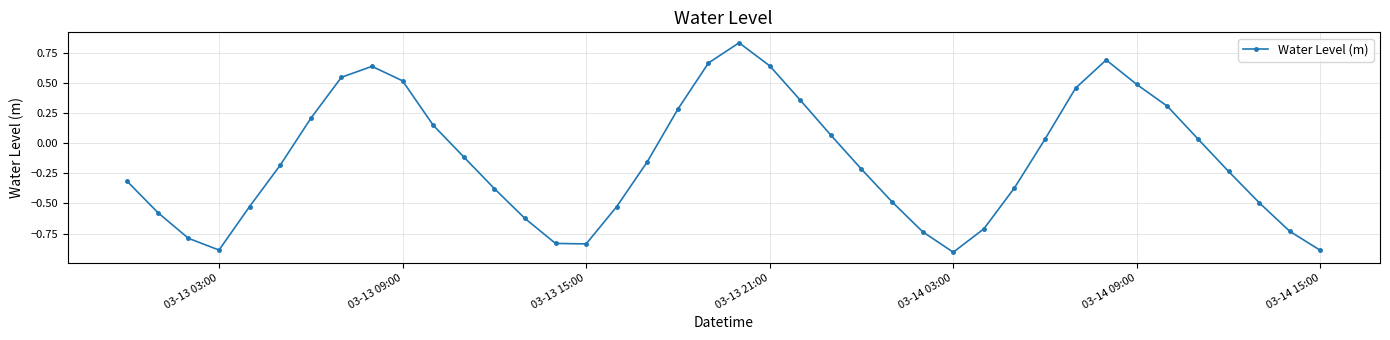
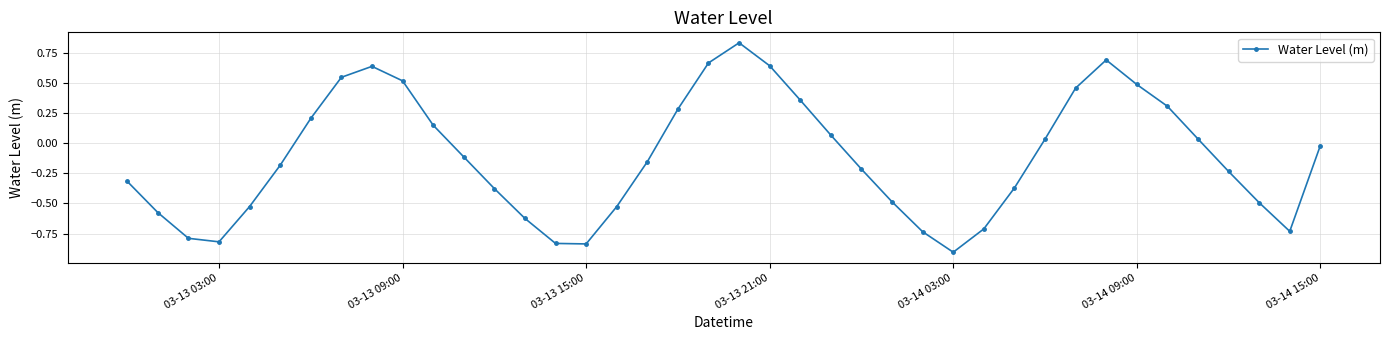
  {
-   "03-13 03:00": -0.89,
+   "03-13 03:00": -0.82,
    "03-13 09:00": 0.52,
    "03-13 15:00": -0.84,
    "03-13 21:00": 0.64,
    "03-14 03:00": -0.91,
    "03-14 09:00": 0.49,
-   "03-14 15:00": -0.89
+   "03-14 15:00": -0.02
  }
